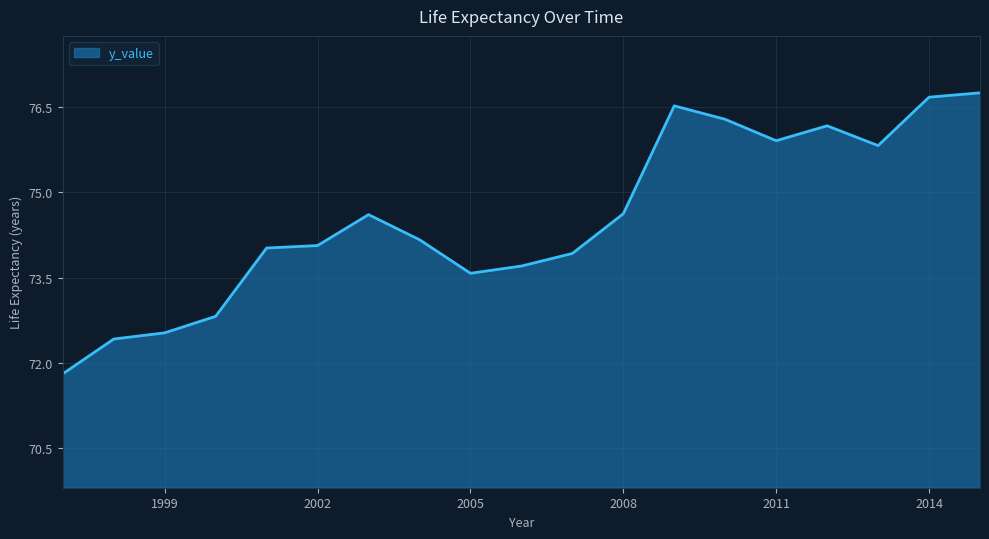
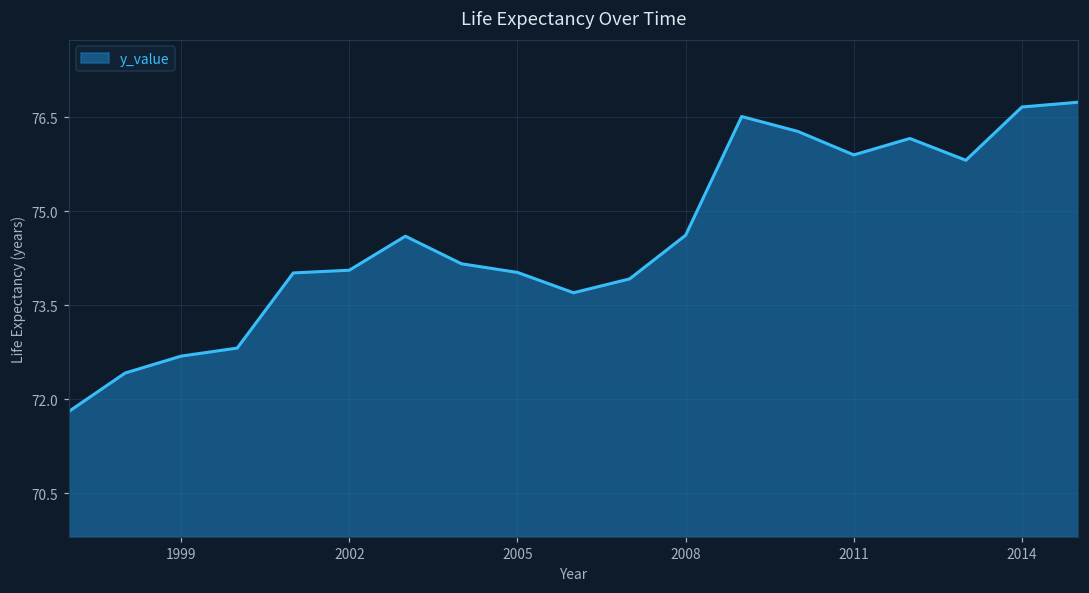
  {
-   "1999": 72.5,
+   "1999": 72.7,
    "2002": 74.1,
-   "2005": 73.6,
+   "2005": 74.0,
    "2008": 74.6,
    "2011": 75.9,
    "2014": 76.7
  }
